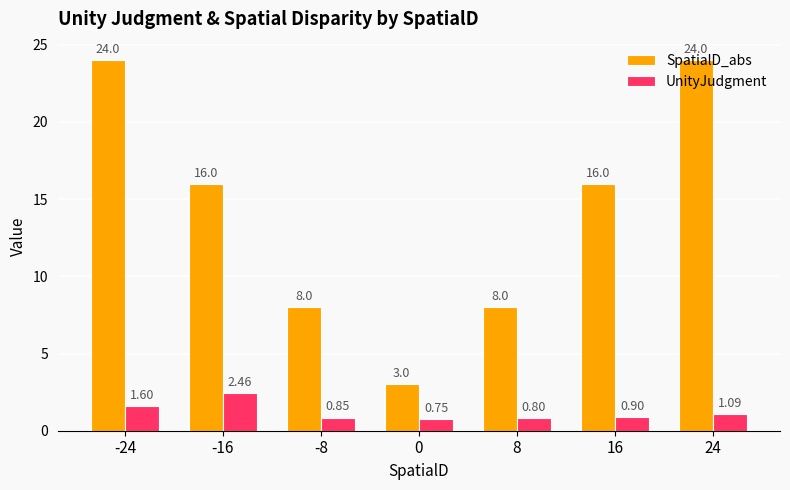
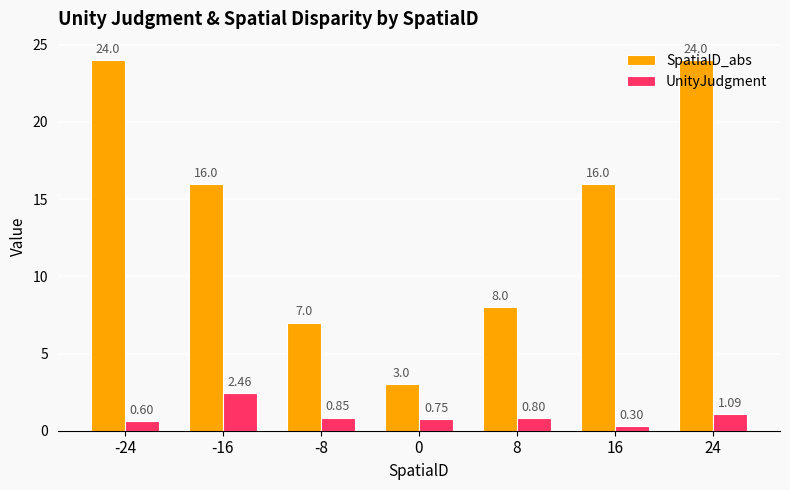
  {
    "SpatialD_abs": {
      "-24": 24.0,
      "-16": 16.0,
-     "-8": 8.0,
+     "-8": 7.0,
      "0": 3.0,
      "8": 8.0,
      "16": 16.0,
      "24": 24.0
    },
    "UnityJudgment": {
-     "-24": 1.60,
+     "-24": 0.60,
      "-16": 2.46,
      "-8": 0.85,
      "0": 0.75,
      "8": 0.80,
-     "16": 0.90,
+     "16": 0.30,
      "24": 1.09
    }
  }
